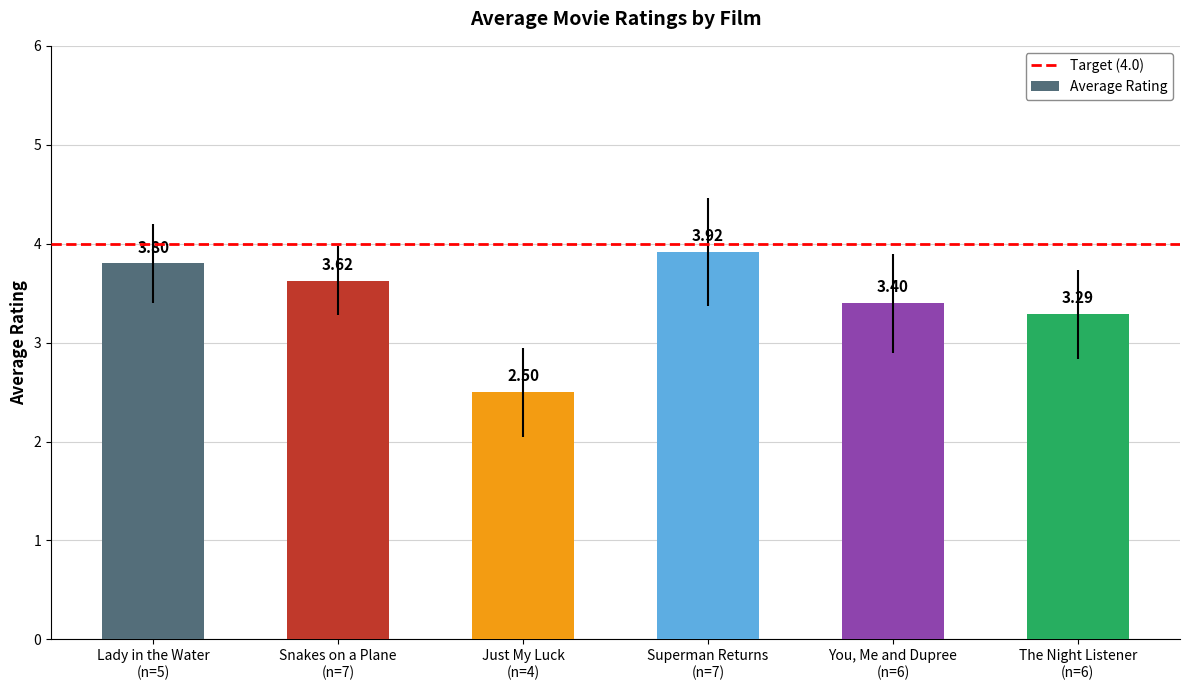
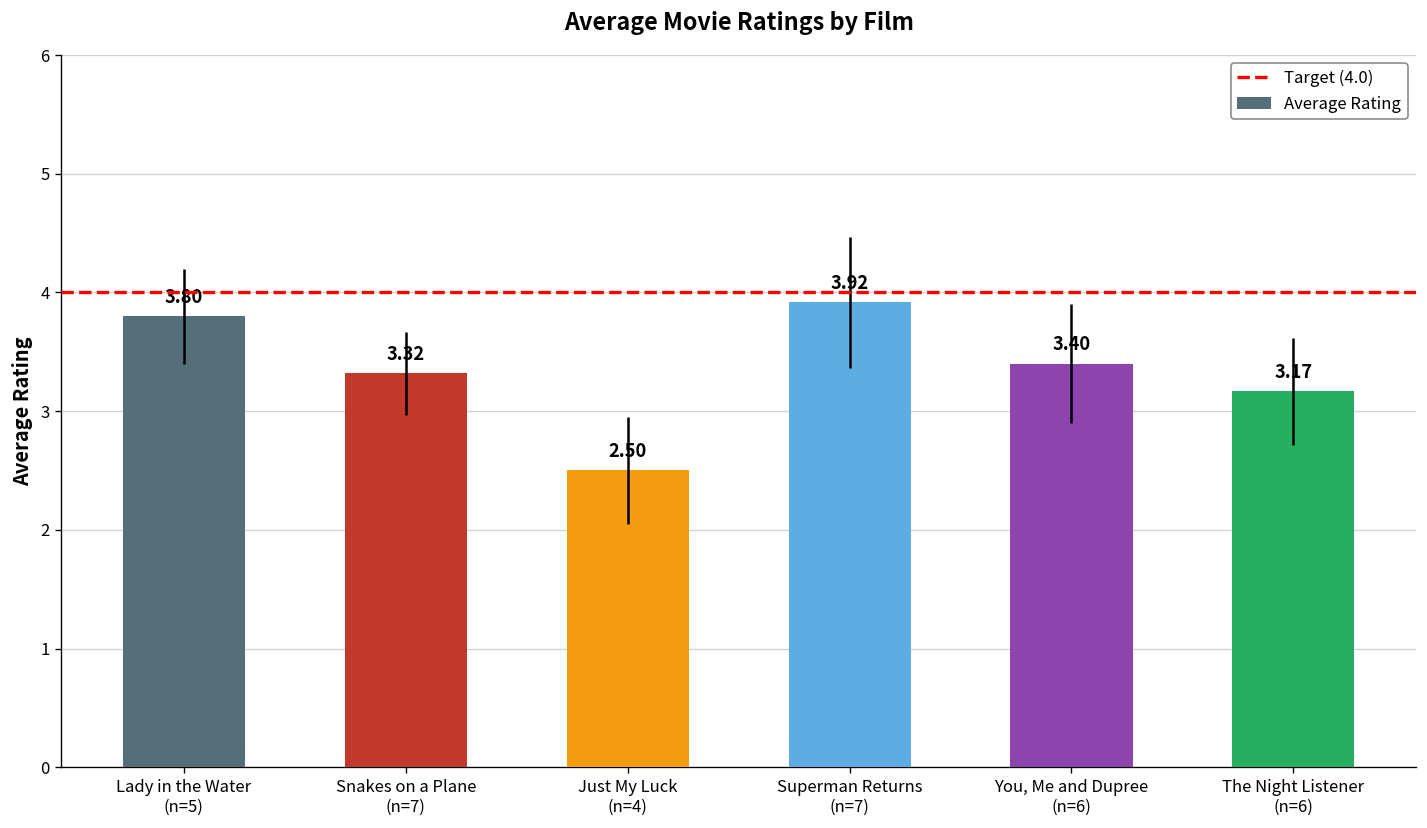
  {
    "Lady in the Water (n=5)": 3.80,
-   "Snakes on a Plane (n=7)": 3.62,
+   "Snakes on a Plane (n=7)": 3.32,
    "Just My Luck (n=4)": 2.50,
    "Superman Returns (n=7)": 3.92,
    "You, Me and Dupree (n=6)": 3.40,
-   "The Night Listener (n=6)": 3.29
+   "The Night Listener (n=6)": 3.17
  }
